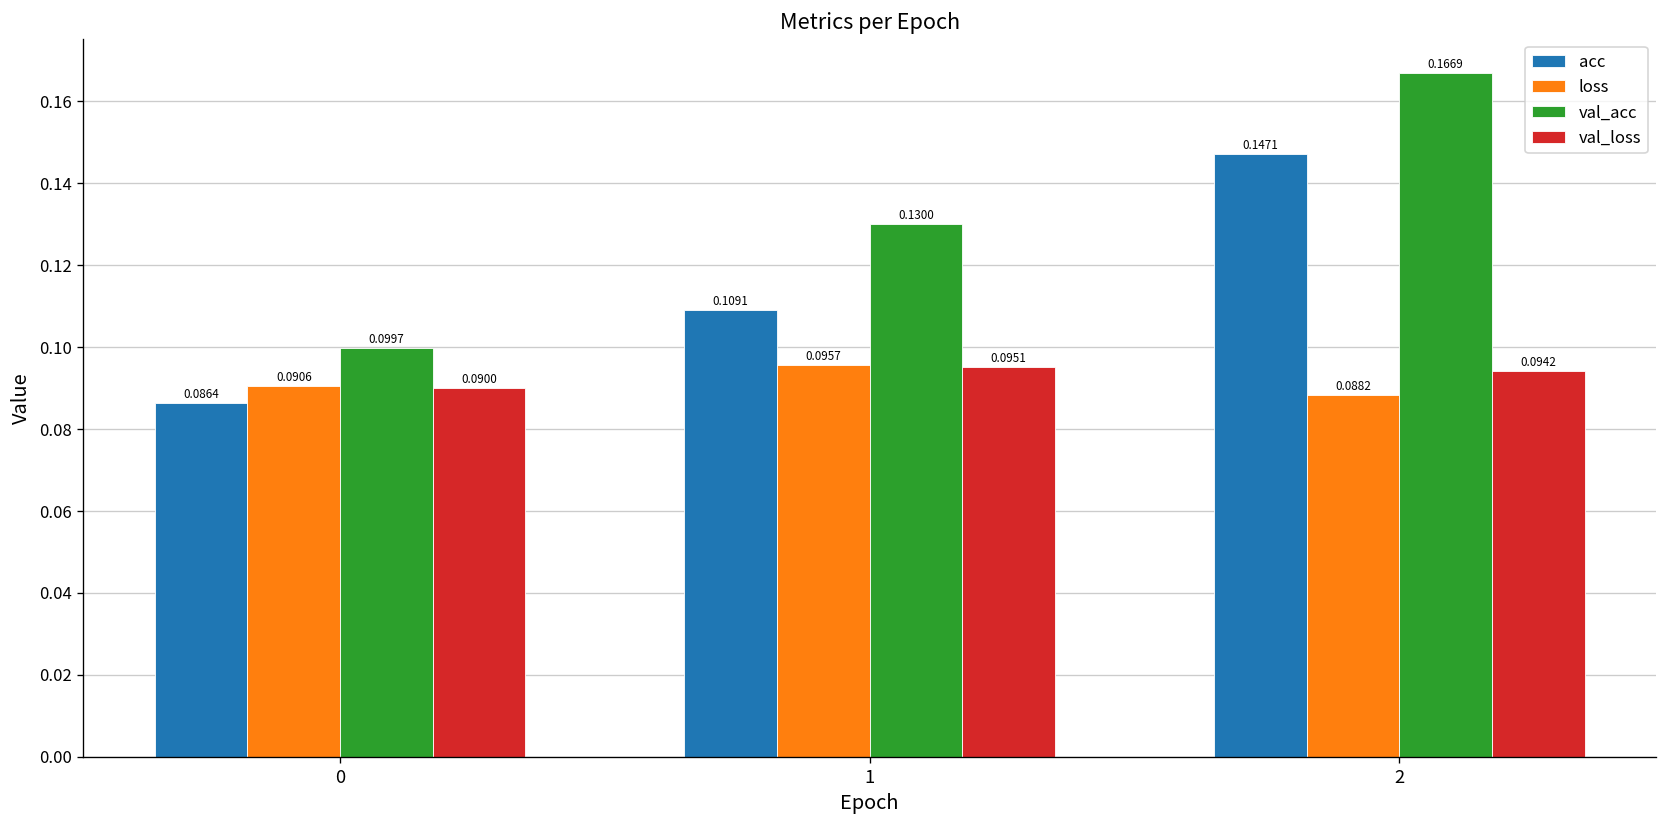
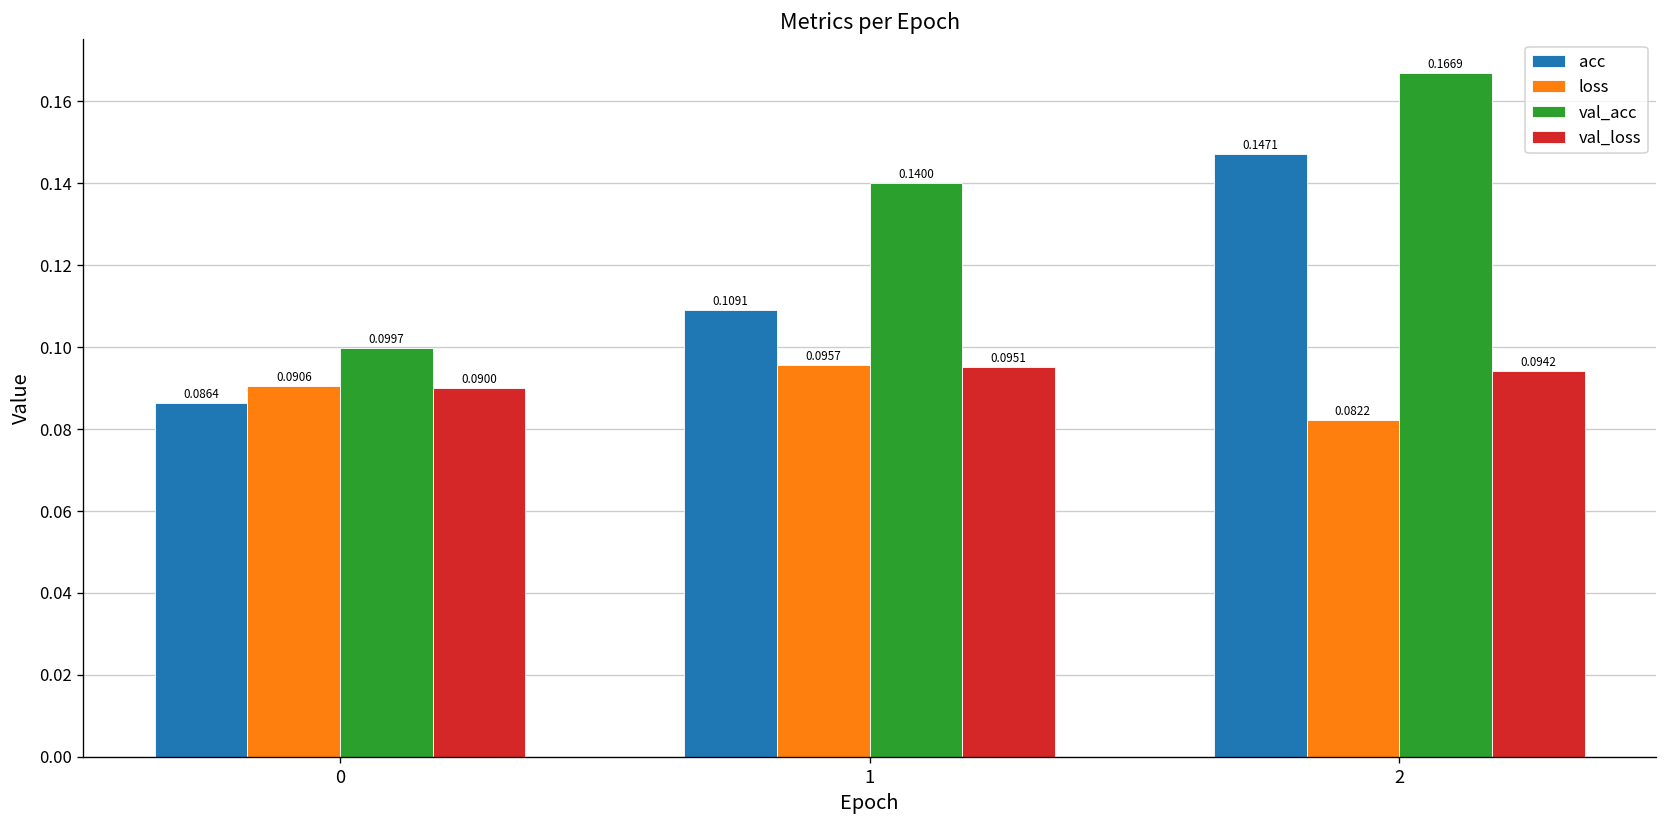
  {
    "acc": {
      "0": 0.0864,
      "1": 0.1091,
      "2": 0.1471
    },
    "loss": {
      "0": 0.0906,
      "1": 0.0957,
-     "2": 0.0882
+     "2": 0.0822
    },
    "val_acc": {
      "0": 0.0997,
-     "1": 0.1300,
+     "1": 0.1400,
      "2": 0.1669
    },
    "val_loss": {
      "0": 0.0900,
      "1": 0.0951,
      "2": 0.0942
    }
  }
